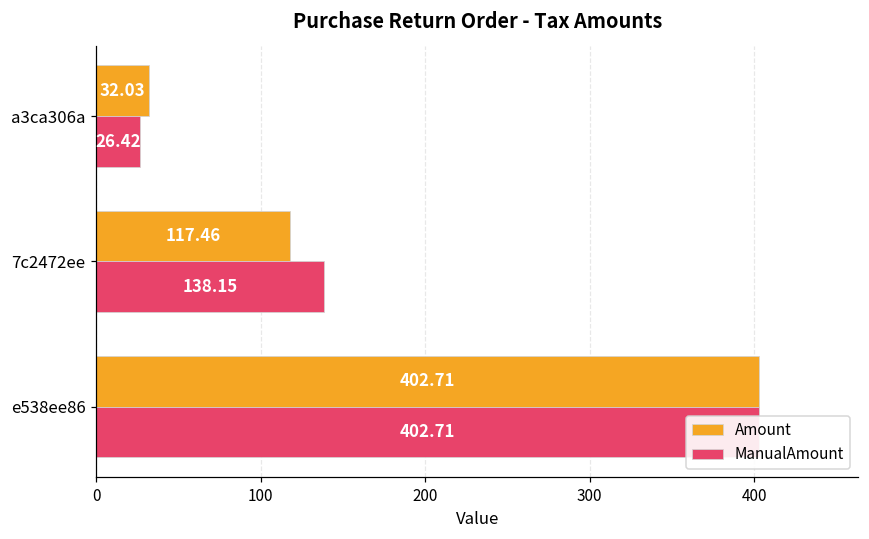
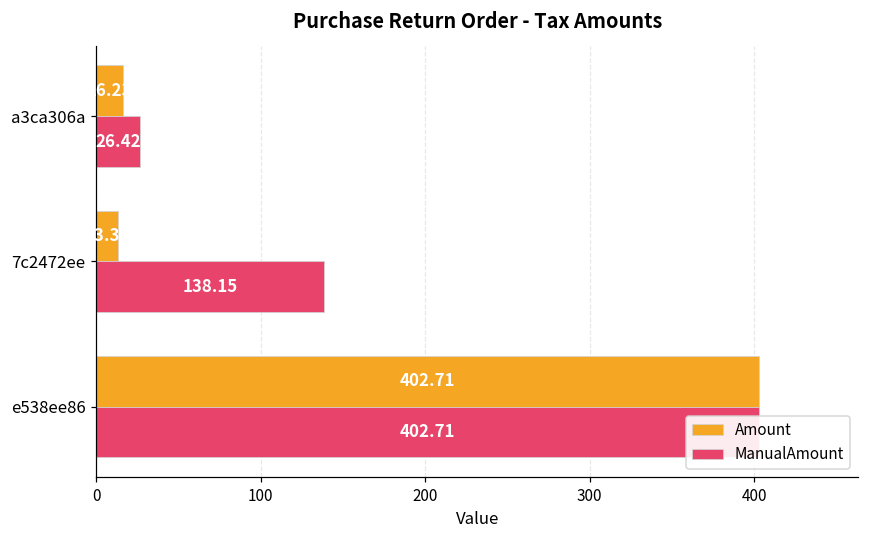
  {
    "Amount": {
-     "a3ca306a": 32.03,
-     "7c2472ee": 117,
+     "a3ca306a": 16.23,
+     "7c2472ee": 13,
      "e538ee86": 402.71
    },
    "ManualAmount": {
      "a3ca306a": 26.42,
      "7c2472ee": 138.15
    }
  }
